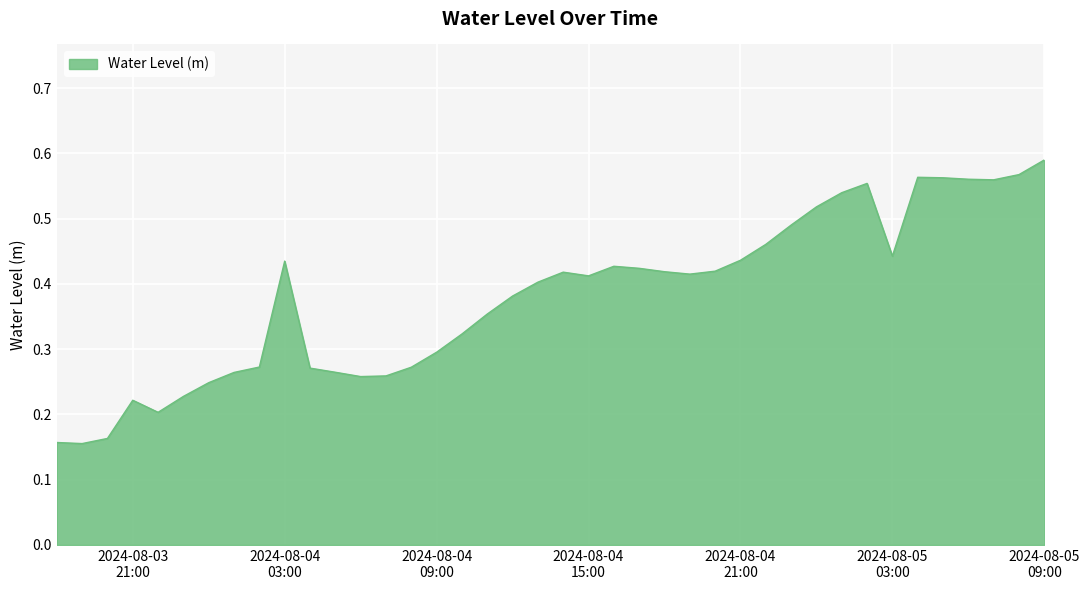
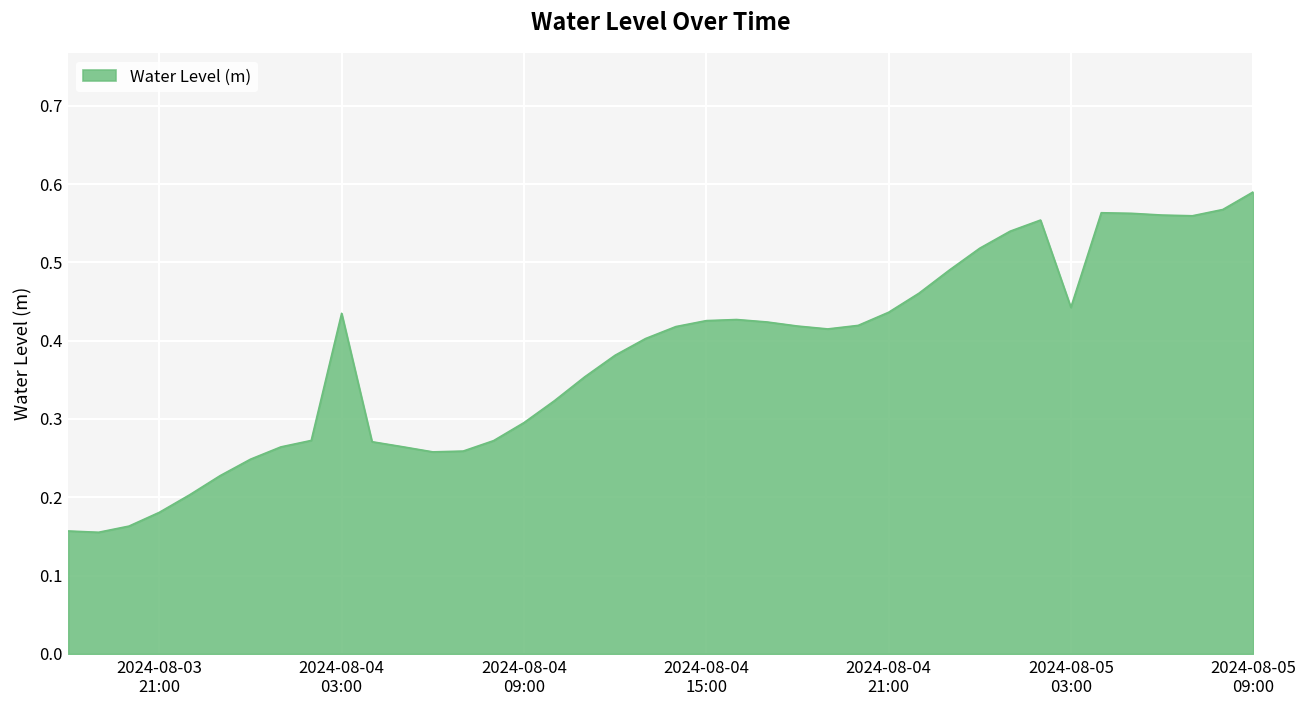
  {
-   "2024-08-03 21:00": 0.22,
+   "2024-08-03 21:00": 0.18,
    "2024-08-04 03:00": 0.43,
    "2024-08-04 09:00": 0.30,
-   "2024-08-04 15:00": 0.41,
+   "2024-08-04 15:00": 0.43,
    "2024-08-04 21:00": 0.44,
    "2024-08-05 03:00": 0.44,
    "2024-08-05 09:00": 0.59
  }
